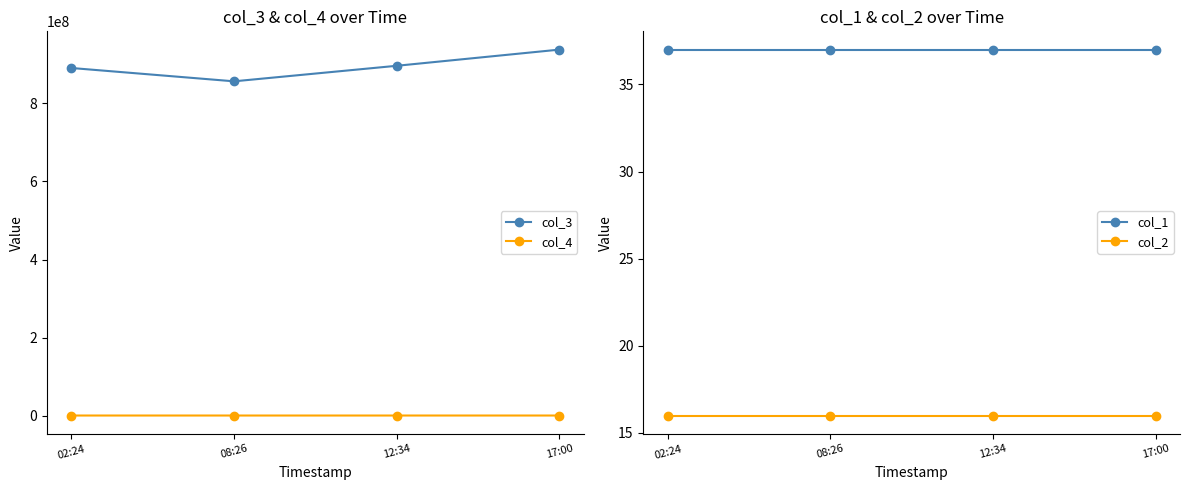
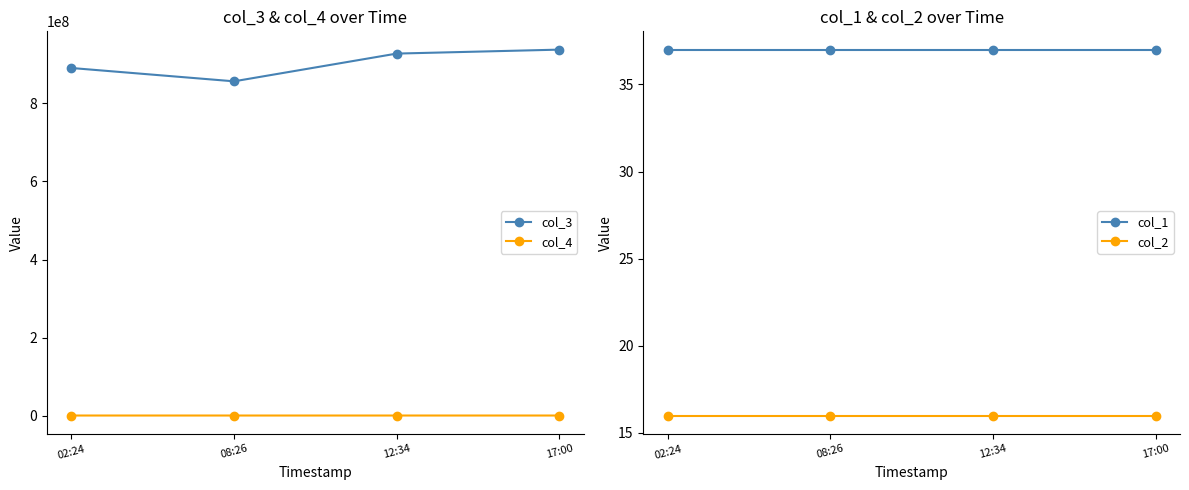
  {
    "col_3 & col_4 over Time": {
      "col_3": {
        "02:24": 890000000,
        "08:26": 860000000,
-       "12:34": 900000000,
+       "12:34": 930000000,
        "17:00": 940000000
      },
      "col_4": {
        "02:24": 0,
        "08:26": 0,
        "12:34": 0,
        "17:00": 0
      }
    },
    "col_1 & col_2 over Time": {
      "col_1": {
        "02:24": 37.0,
        "08:26": 37.0,
        "12:34": 37.0,
        "17:00": 37.0
      },
      "col_2": {
        "02:24": 16.0,
        "08:26": 16.0,
        "12:34": 16.0,
        "17:00": 16.0
      }
    }
  }
